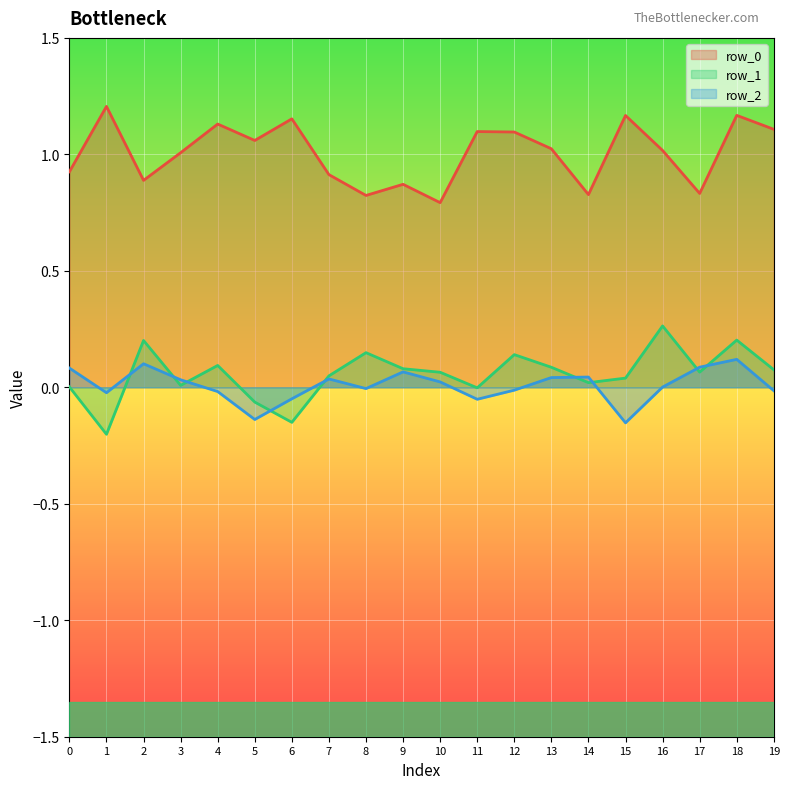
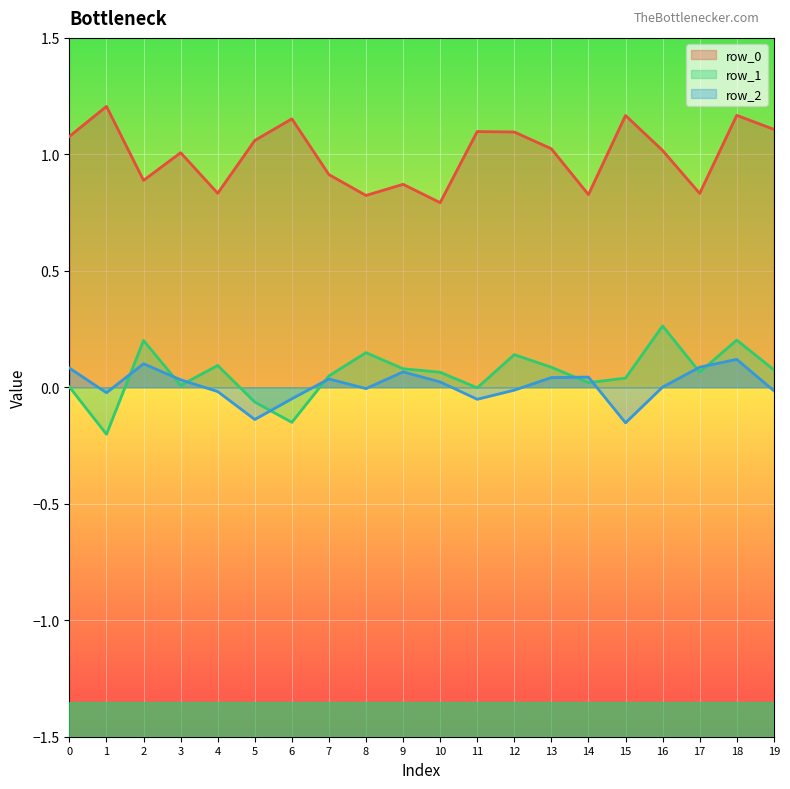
  {
    "row_0": {
-     "0": 0.93,
+     "0": 1.08,
      "1": 1.21,
      "2": 0.89,
      "3": 1.01,
-     "4": 1.13,
+     "4": 0.83,
      "5": 1.06,
      "6": 1.15,
      "7": 0.91,
      "8": 0.82,
      "9": 0.87,
      "10": 0.79,
      "11": 1.10,
      "12": 1.10,
      "13": 1.02,
      "14": 0.83,
      "15": 1.17,
      "16": 1.02,
      "17": 0.83,
      "18": 1.17,
      "19": 1.11
    }
  }
